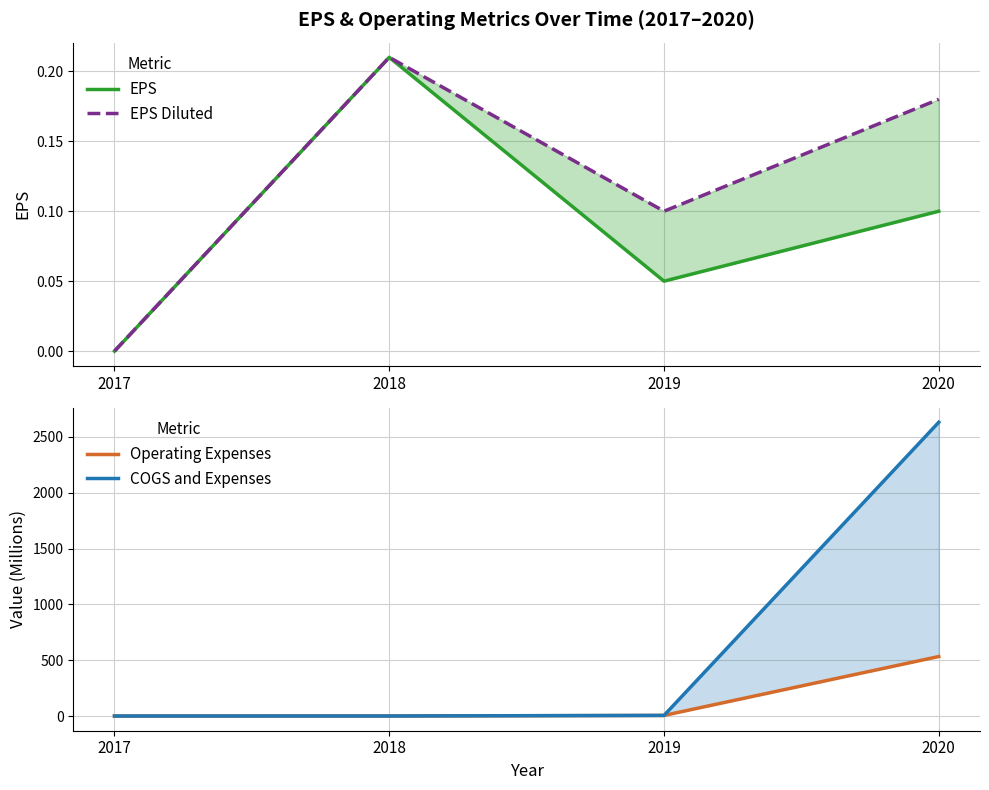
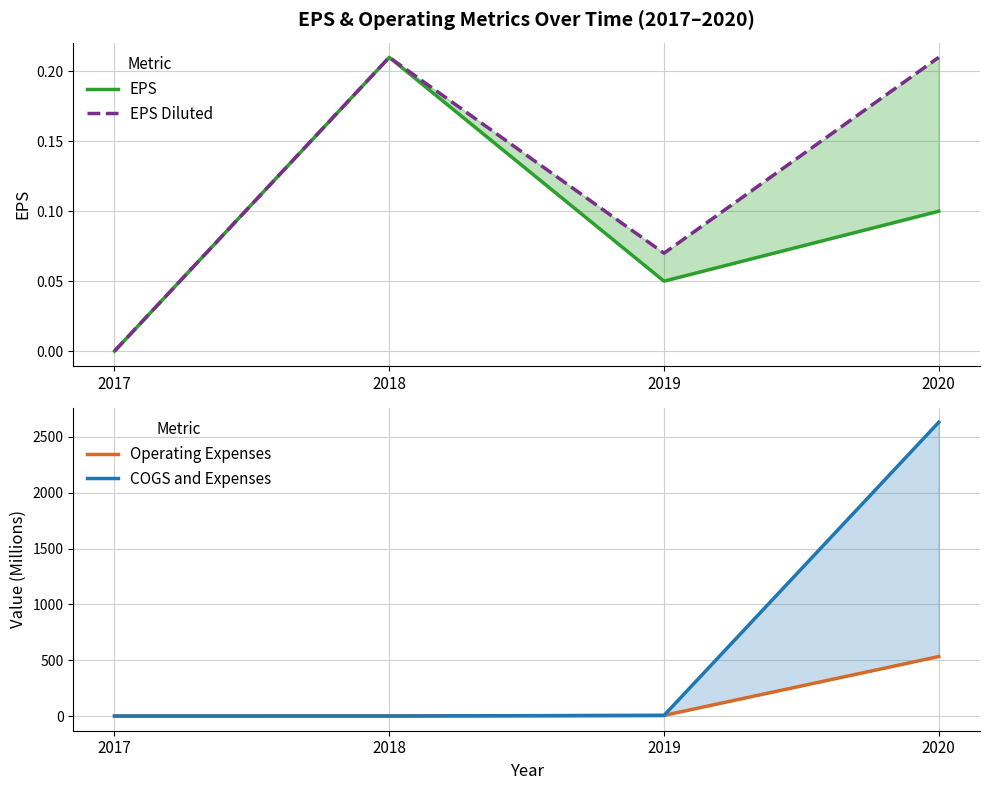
  {
    "EPS & Operating Metrics Over Time (2017–2020)": {
      "EPS": {
        "2019": 0.05,
        "2020": 0.10
      },
      "EPS Diluted": {
-       "2019": 0.10,
-       "2020": 0.18
+       "2019": 0.07,
+       "2020": 0.21
      }
    }
  }
